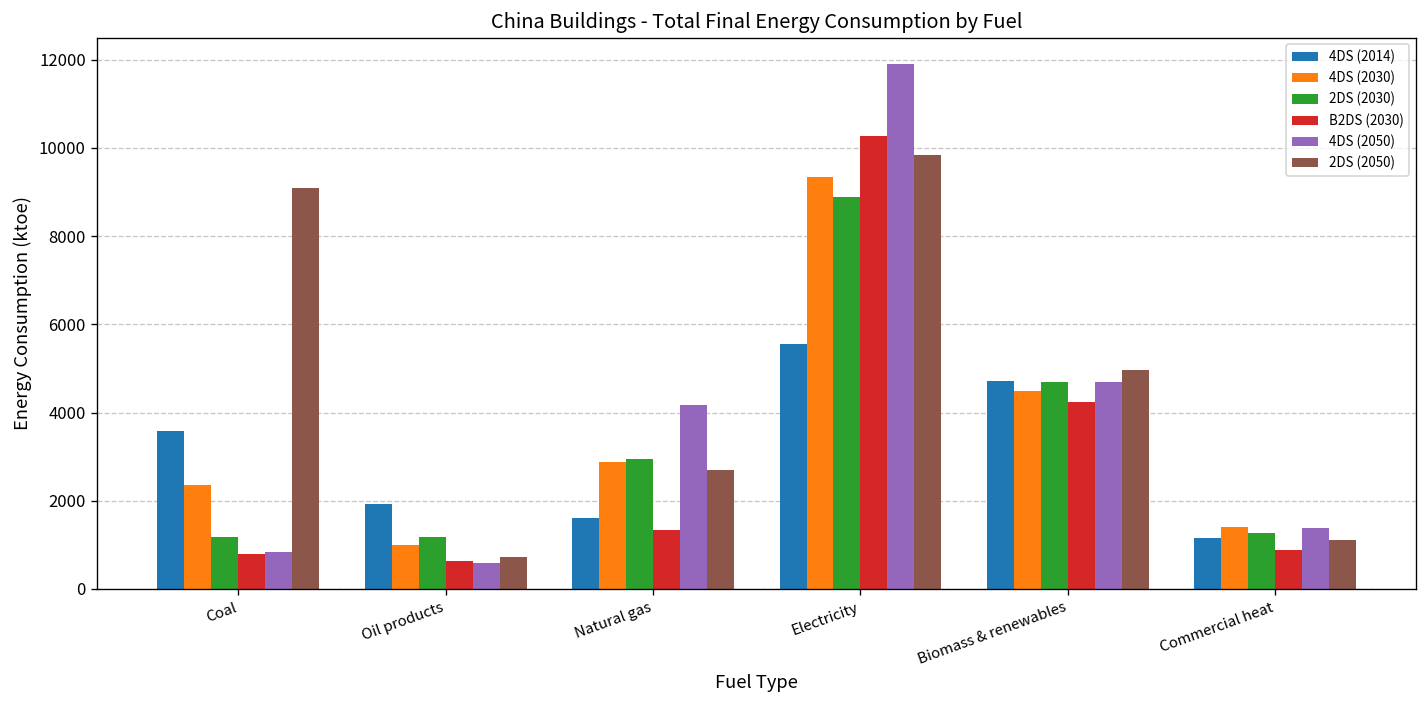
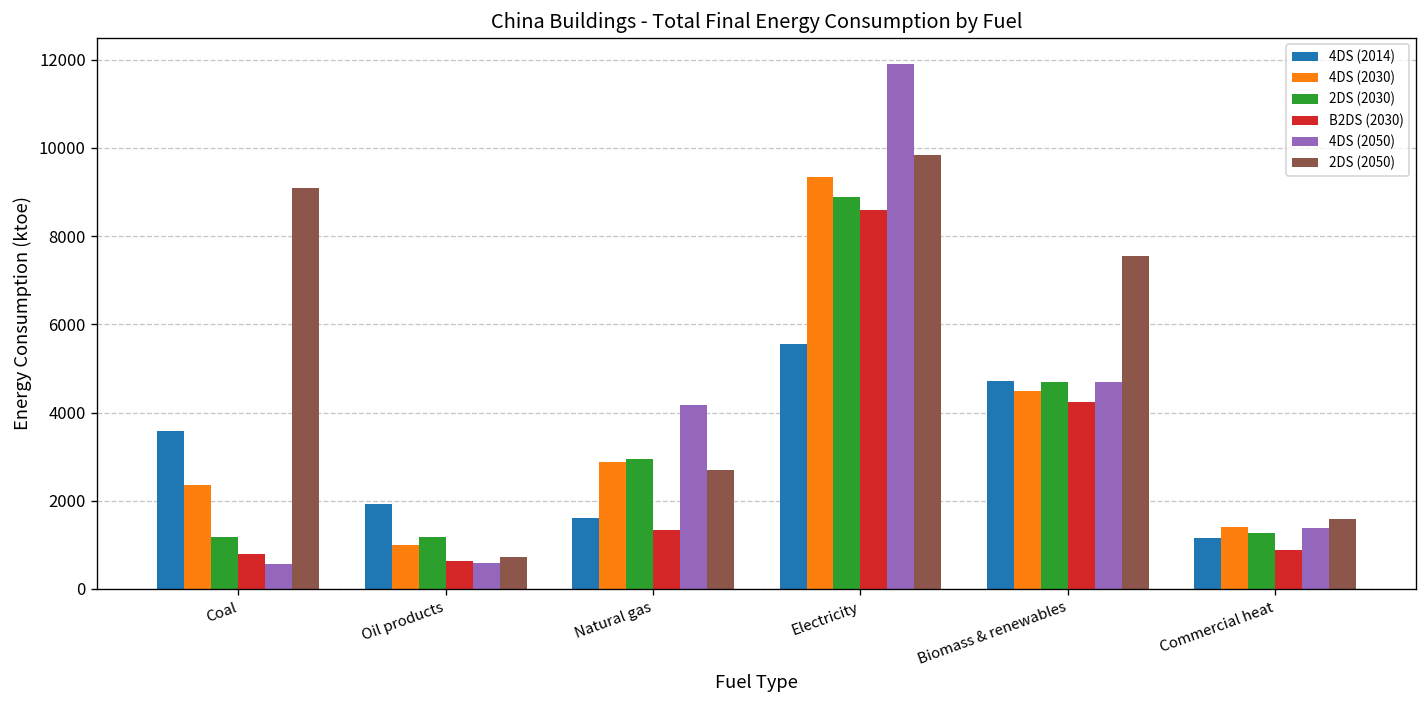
  {
    "4DS (2014)": {
      "Coal": 3600,
      "Oil products": 1900,
      "Natural gas": 1600,
      "Electricity": 5500,
      "Biomass & renewables": 4700,
      "Commercial heat": 1200
    },
    "4DS (2030)": {
      "Coal": 2300,
      "Oil products": 1000,
      "Natural gas": 2900,
      "Electricity": 9400,
      "Biomass & renewables": 4500,
      "Commercial heat": 1400
    },
    "2DS (2030)": {
      "Coal": 1200,
      "Oil products": 1200,
      "Natural gas": 3000,
      "Electricity": 8900,
      "Biomass & renewables": 4700,
      "Commercial heat": 1300
    },
    "B2DS (2030)": {
      "Coal": 800,
      "Oil products": 600,
      "Natural gas": 1300,
-     "Electricity": 10300,
+     "Electricity": 8600,
      "Biomass & renewables": 4200,
      "Commercial heat": 900
    },
    "4DS (2050)": {
-     "Coal": 800,
+     "Coal": 600,
      "Oil products": 600,
      "Natural gas": 4200,
      "Electricity": 11900,
      "Biomass & renewables": 4700,
      "Commercial heat": 1400
    },
    "2DS (2050)": {
      "Coal": 9100,
      "Oil products": 700,
      "Natural gas": 2700,
      "Electricity": 9900,
-     "Biomass & renewables": 5000,
-     "Commercial heat": 1100
+     "Biomass & renewables": 7600,
+     "Commercial heat": 1600
    }
  }
